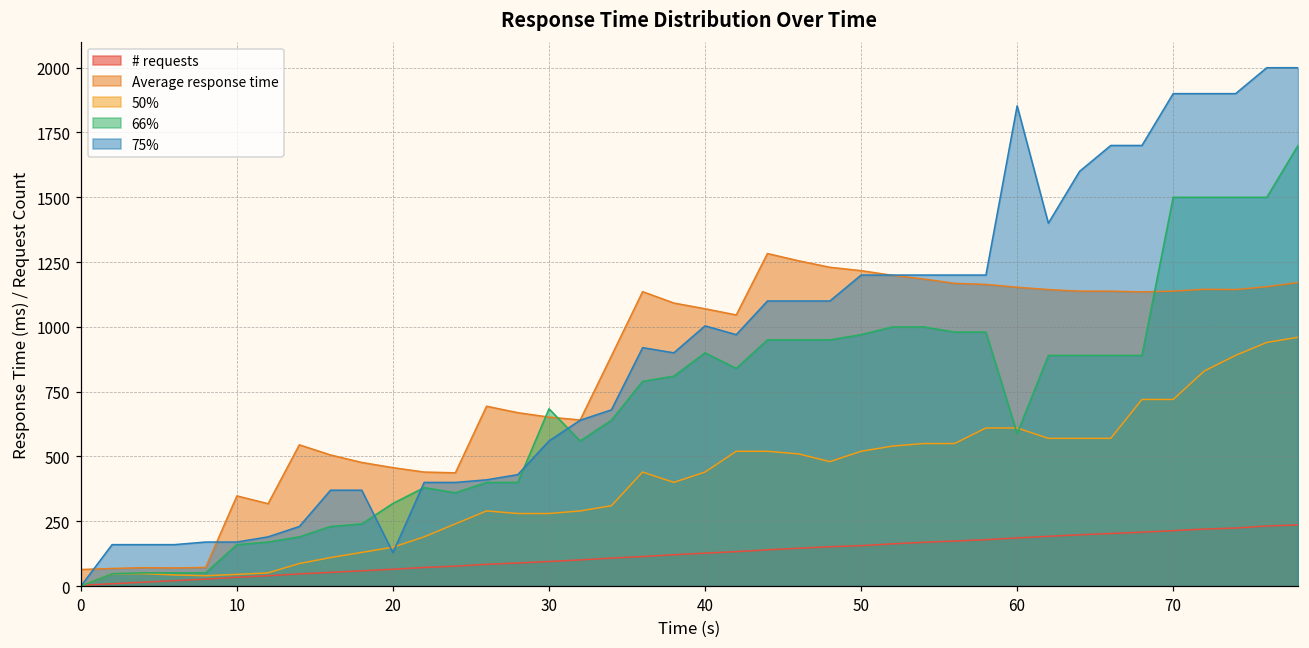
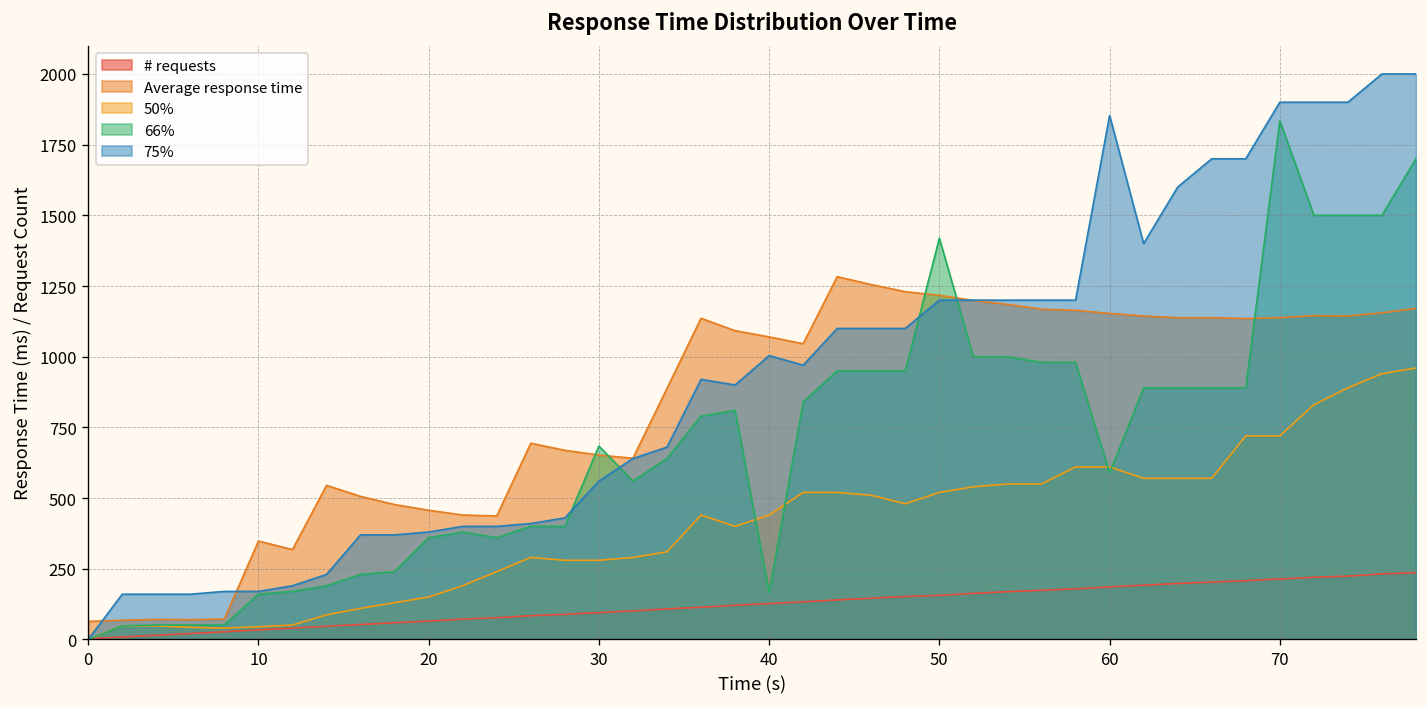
  {
    "66%": {
-     "20": 320,
+     "20": 360,
      "30": 680,
-     "40": 900,
-     "50": 970,
+     "40": 170,
+     "50": 1420,
      "60": 590,
-     "70": 1500
+     "70": 1830
    },
    "75%": {
-     "20": 130,
+     "20": 380,
      "30": 560,
      "40": 1000,
      "50": 1200,
      "60": 1850,
      "70": 1900
    }
  }
